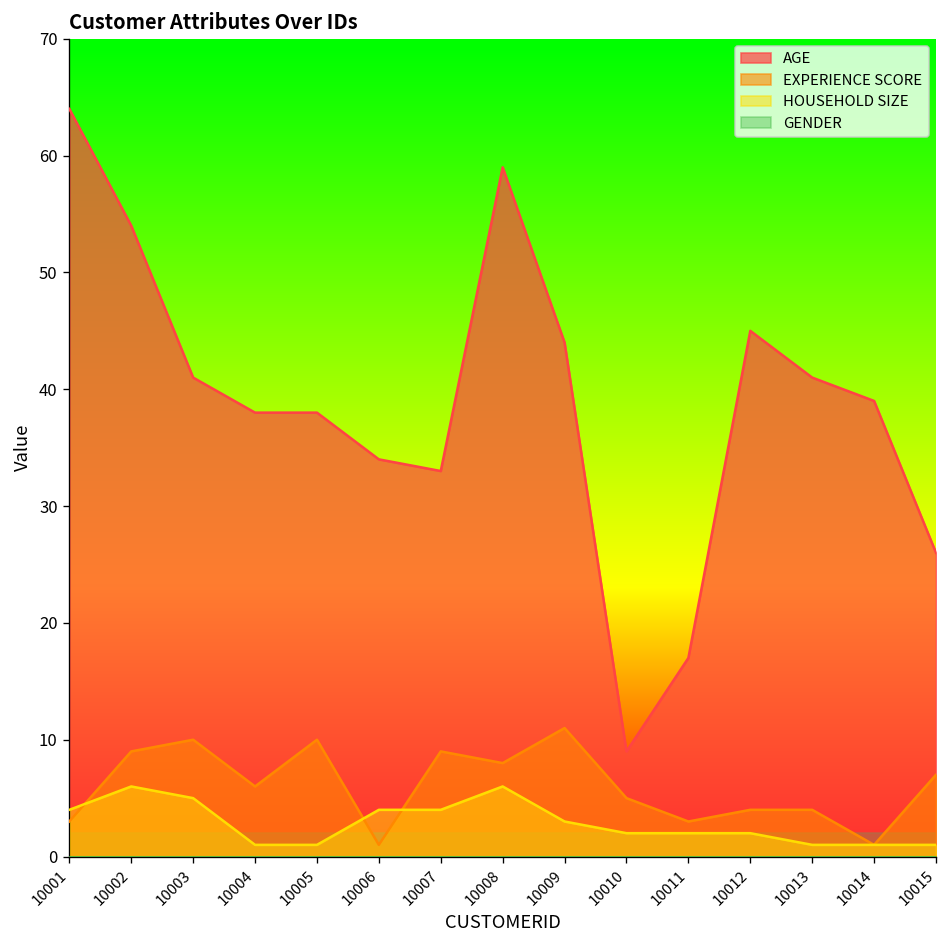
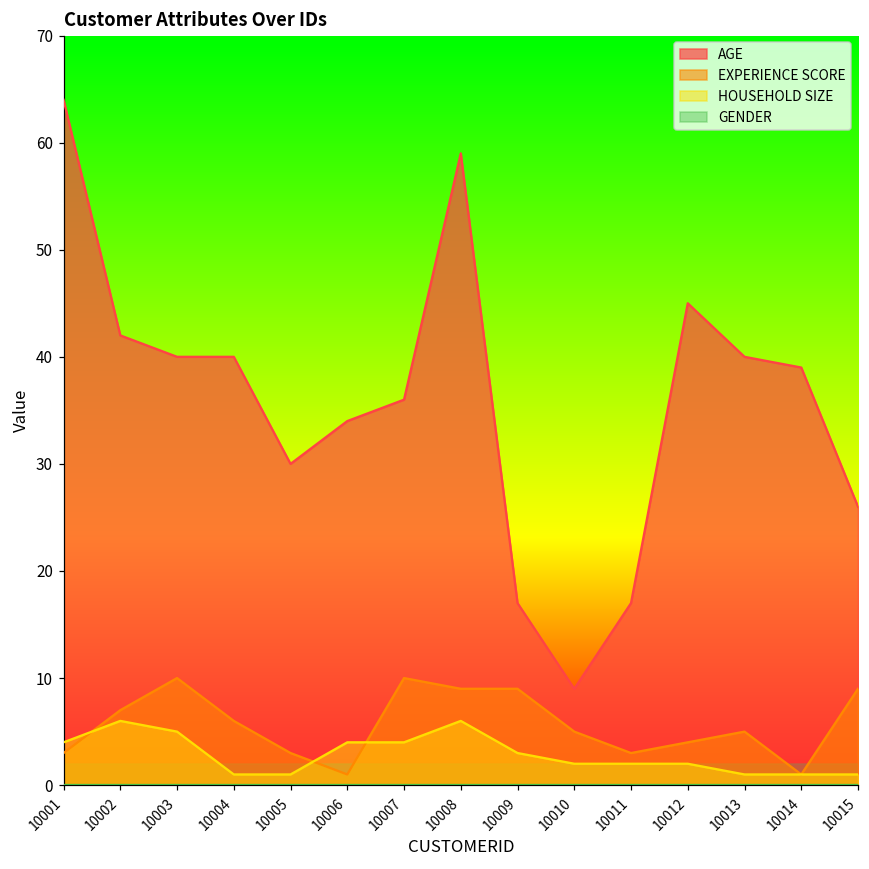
  {
    "AGE": {
      "10001": 64,
-     "10002": 54,
-     "10003": 41,
-     "10004": 38,
-     "10005": 38,
+     "10002": 42,
+     "10003": 40,
+     "10004": 40,
+     "10005": 30,
      "10006": 34,
-     "10007": 33,
+     "10007": 36,
      "10008": 59,
-     "10009": 44,
+     "10009": 17,
      "10010": 9,
      "10011": 17,
      "10012": 45,
-     "10013": 41,
+     "10013": 40,
      "10014": 39,
      "10015": 26
    },
    "EXPERIENCE SCORE": {
      "10001": 3,
-     "10002": 9,
+     "10002": 7,
      "10003": 10,
      "10004": 6,
-     "10005": 10,
-     "10007": 9,
-     "10008": 8,
-     "10009": 11,
+     "10005": 3,
+     "10007": 10,
+     "10008": 9,
+     "10009": 9,
      "10010": 5,
      "10011": 3,
      "10012": 4,
-     "10013": 4,
-     "10015": 7
+     "10013": 5,
+     "10015": 9
    },
    "HOUSEHOLD SIZE": {
      "10001": 4,
      "10002": 6,
      "10003": 5,
      "10006": 4,
      "10007": 4,
      "10008": 6,
      "10009": 3
    }
  }
